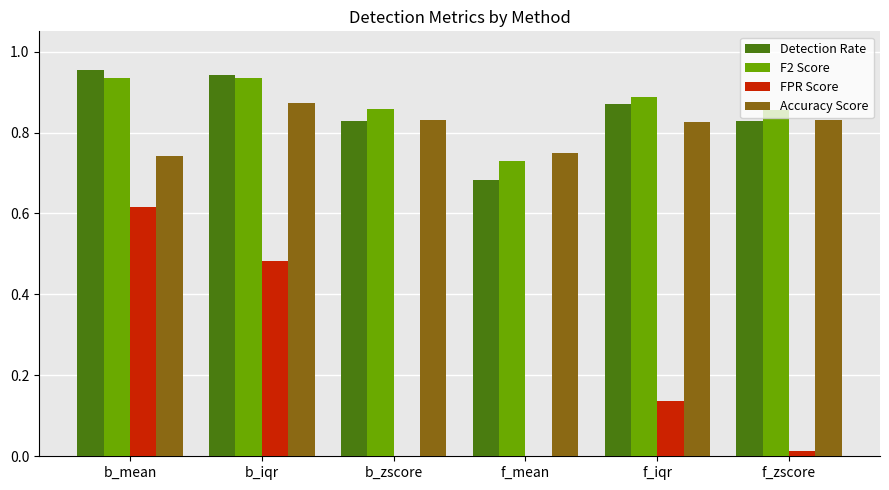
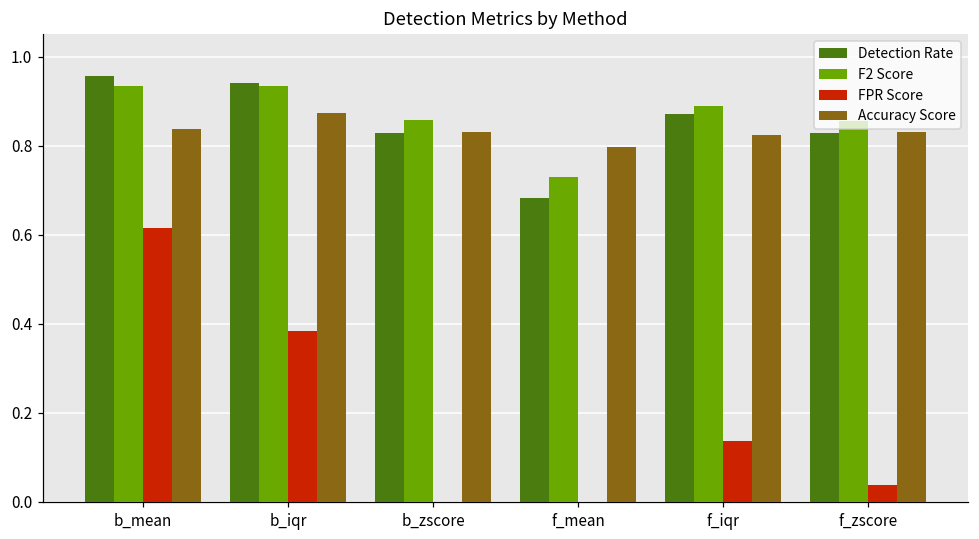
  {
    "FPR Score": {
      "b_mean": 0.62,
-     "b_iqr": 0.48,
+     "b_iqr": 0.38,
      "b_zscore": 0.00,
      "f_mean": 0.00,
      "f_iqr": 0.14,
-     "f_zscore": 0.01
+     "f_zscore": 0.04
    },
    "Accuracy Score": {
-     "b_mean": 0.74,
+     "b_mean": 0.84,
      "b_iqr": 0.87,
      "b_zscore": 0.83,
-     "f_mean": 0.75,
+     "f_mean": 0.80,
      "f_iqr": 0.82,
      "f_zscore": 0.83
    }
  }
